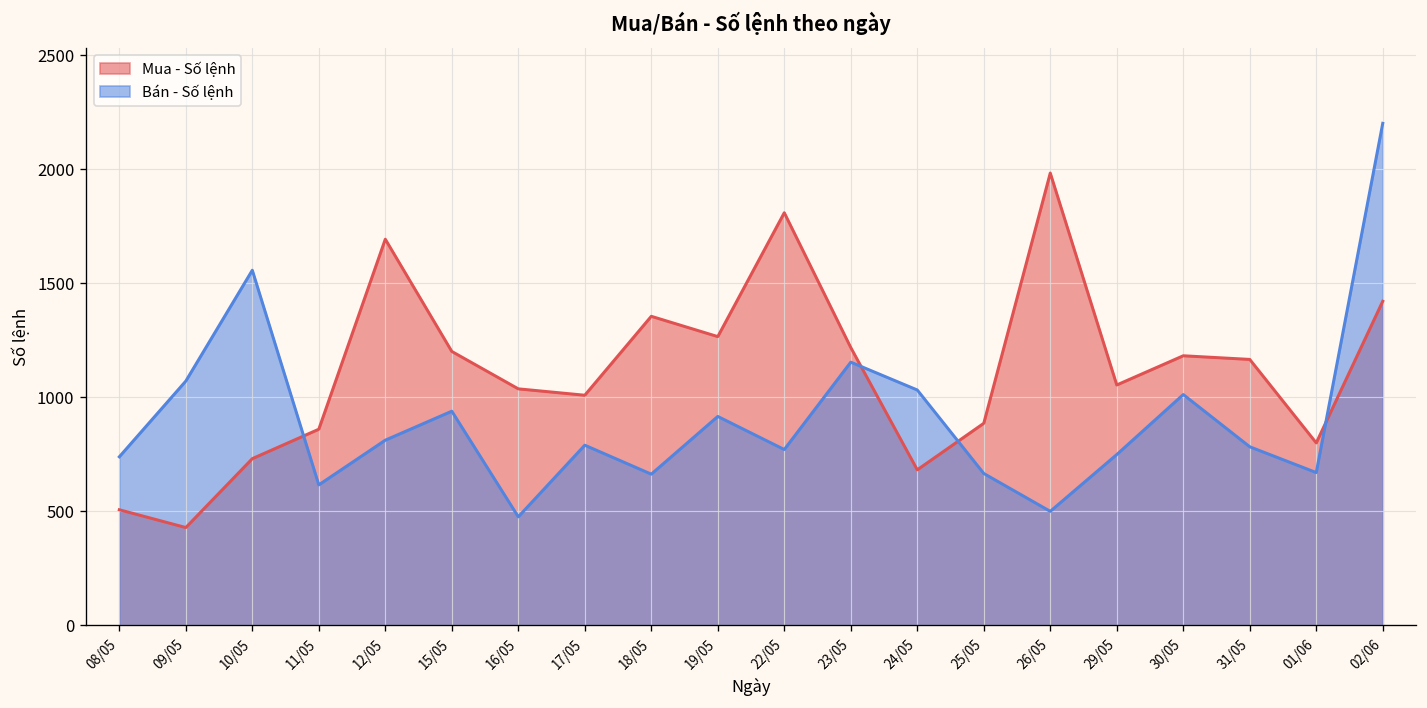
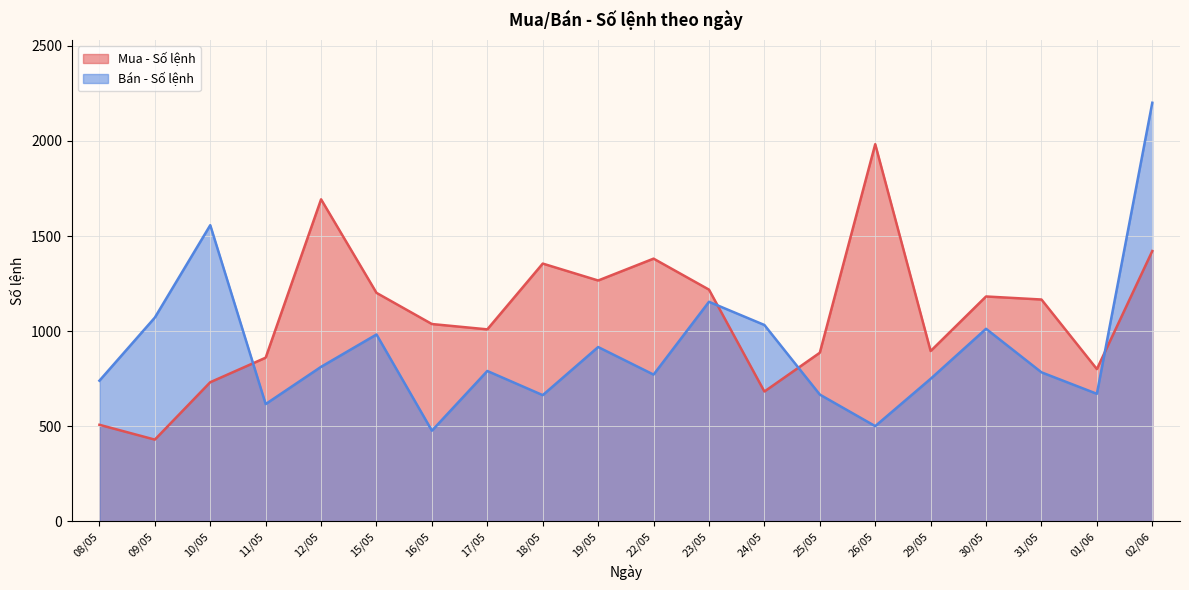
  {
    "Mua - Số lệnh": {
      "08/05": 510,
      "09/05": 430,
      "10/05": 730,
      "11/05": 860,
      "12/05": 1690,
      "15/05": 1200,
      "16/05": 1040,
      "17/05": 1010,
      "18/05": 1360,
      "19/05": 1270,
-     "22/05": 1810,
+     "22/05": 1380,
      "23/05": 1220,
      "24/05": 680,
      "25/05": 890,
      "26/05": 1980,
-     "29/05": 1050,
+     "29/05": 900,
      "30/05": 1180,
      "31/05": 1170,
      "01/06": 800,
      "02/06": 1420
    },
    "Bán - Số lệnh": {
      "08/05": 740,
      "09/05": 1070,
      "10/05": 1560,
      "11/05": 620,
      "12/05": 810,
-     "15/05": 940,
+     "15/05": 980,
      "16/05": 480,
      "17/05": 790,
      "18/05": 660,
      "19/05": 920,
      "22/05": 770,
      "23/05": 1150,
      "24/05": 1030,
      "25/05": 670,
      "26/05": 500,
      "29/05": 750,
      "30/05": 1010,
      "31/05": 780,
      "01/06": 670,
      "02/06": 2200
    }
  }
